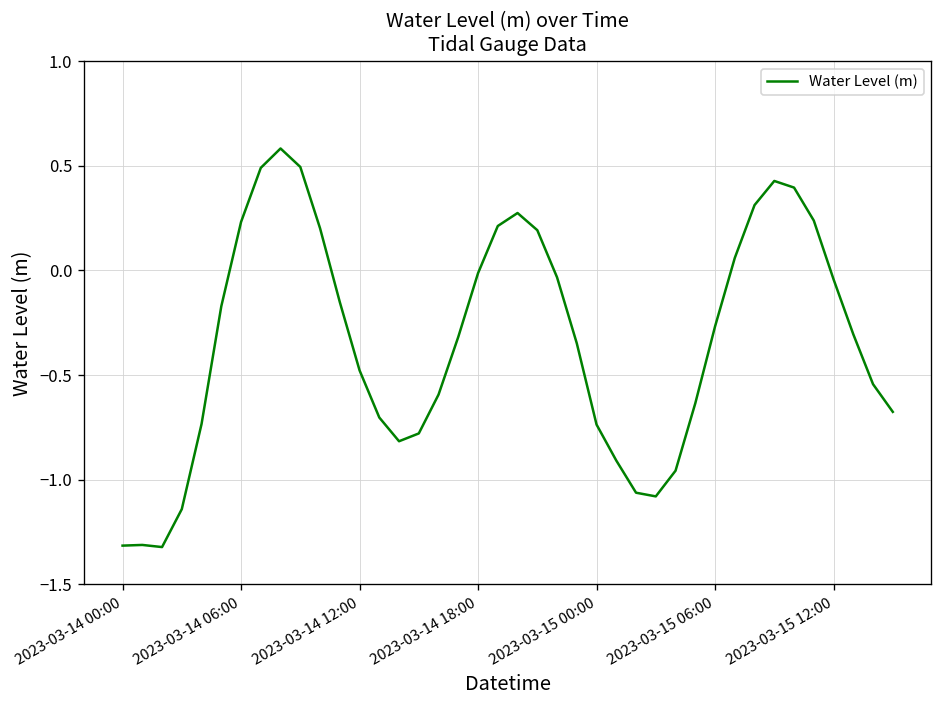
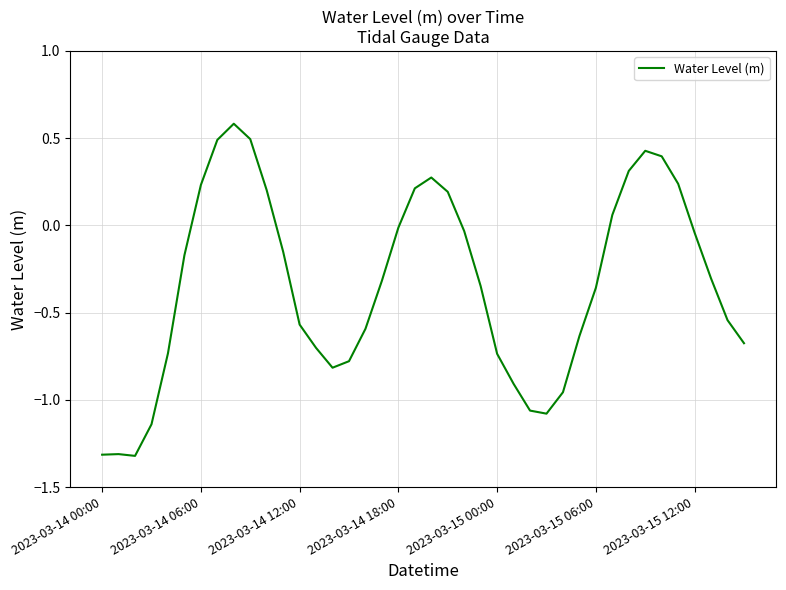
  {
    "2023-03-14 00:00": -1.31,
    "2023-03-14 06:00": 0.23,
-   "2023-03-14 12:00": -0.48,
+   "2023-03-14 12:00": -0.57,
    "2023-03-14 18:00": -0.01,
    "2023-03-15 00:00": -0.74,
-   "2023-03-15 06:00": -0.27,
+   "2023-03-15 06:00": -0.36,
    "2023-03-15 12:00": -0.04
  }
